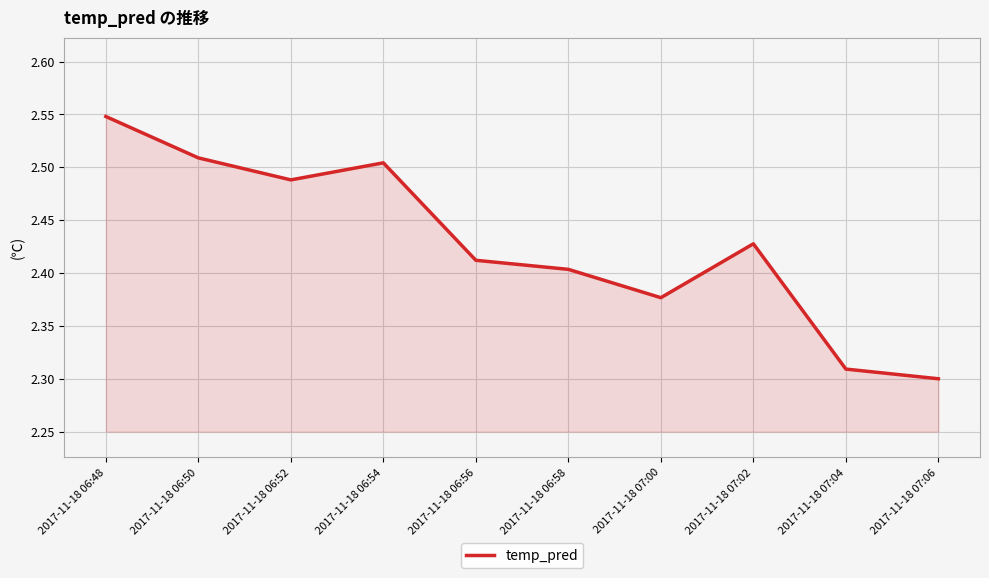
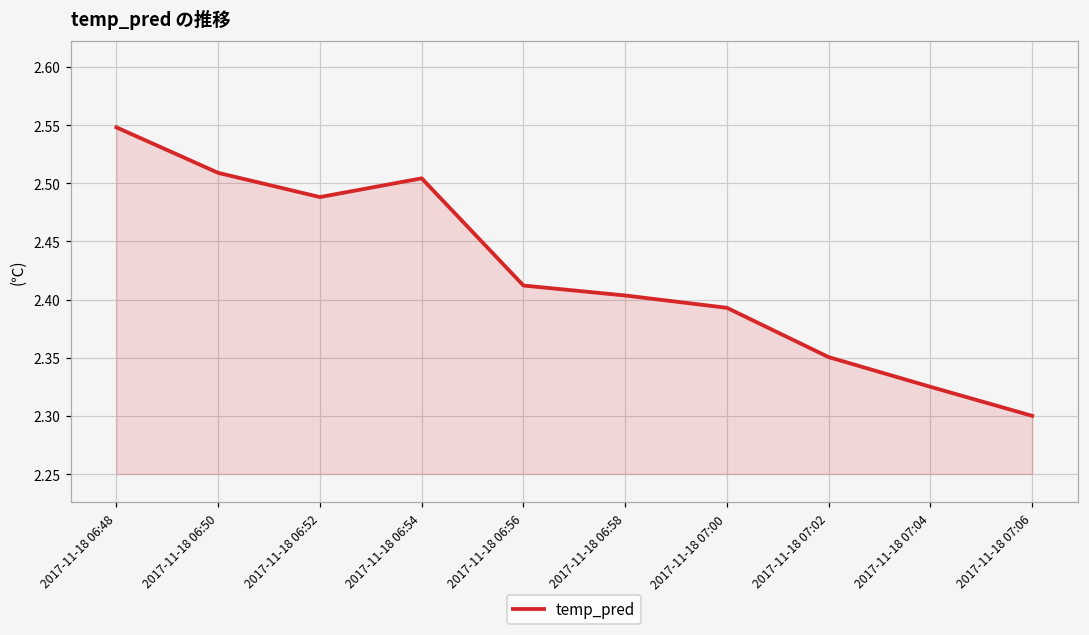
  {
    "2017-11-18 06:48": 2.548,
    "2017-11-18 06:50": 2.509,
    "2017-11-18 06:52": 2.488,
    "2017-11-18 06:54": 2.504,
    "2017-11-18 06:56": 2.412,
    "2017-11-18 06:58": 2.404,
-   "2017-11-18 07:00": 2.377,
-   "2017-11-18 07:02": 2.428,
-   "2017-11-18 07:04": 2.309,
+   "2017-11-18 07:00": 2.393,
+   "2017-11-18 07:02": 2.351,
+   "2017-11-18 07:04": 2.325,
    "2017-11-18 07:06": 2.300
  }
